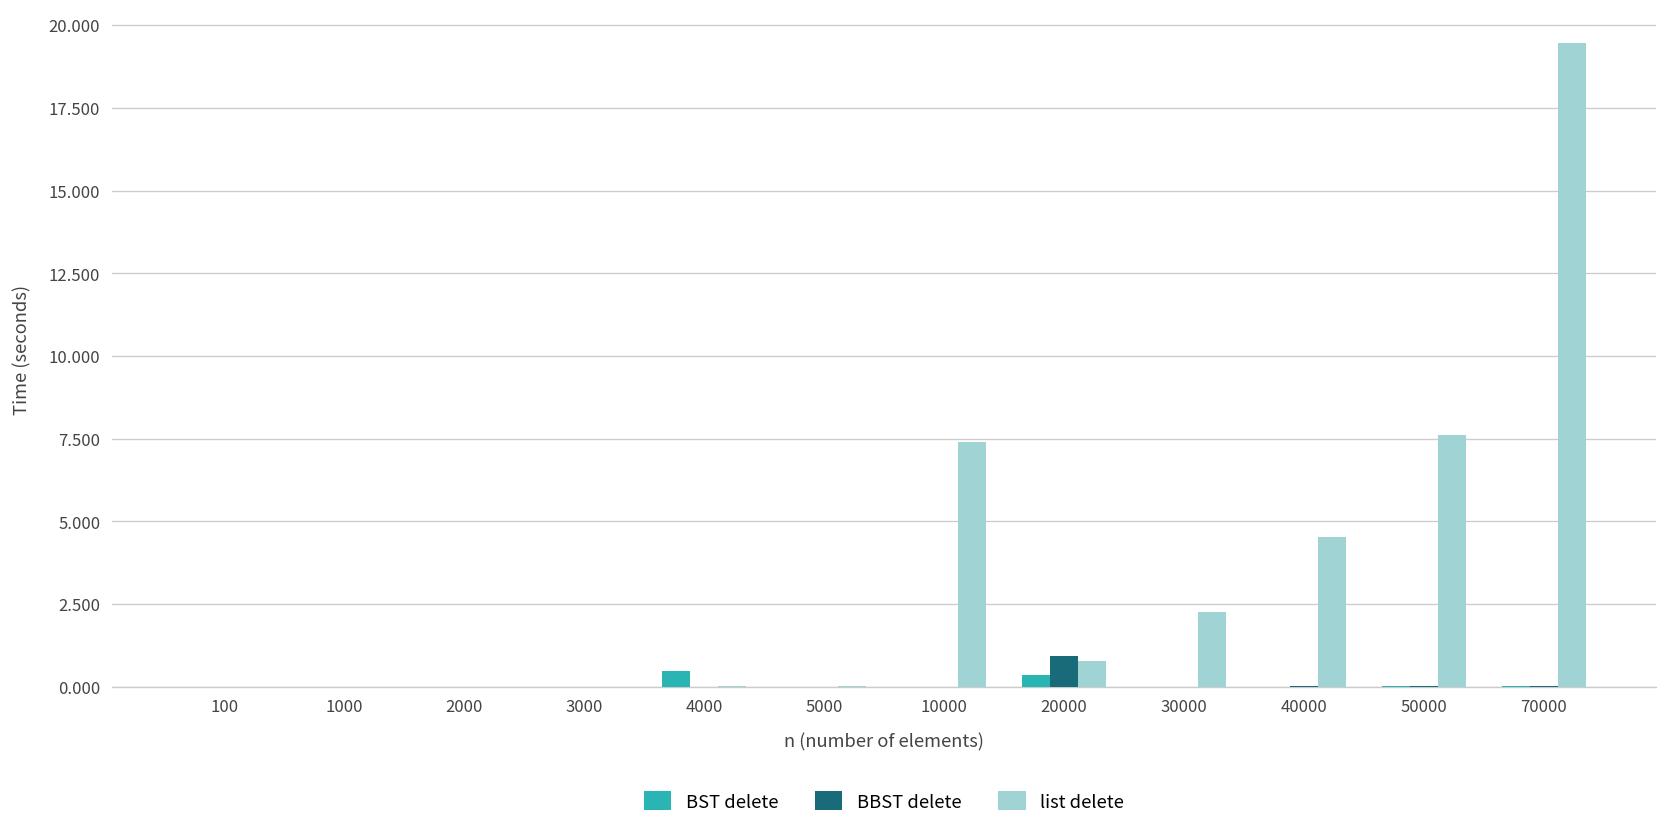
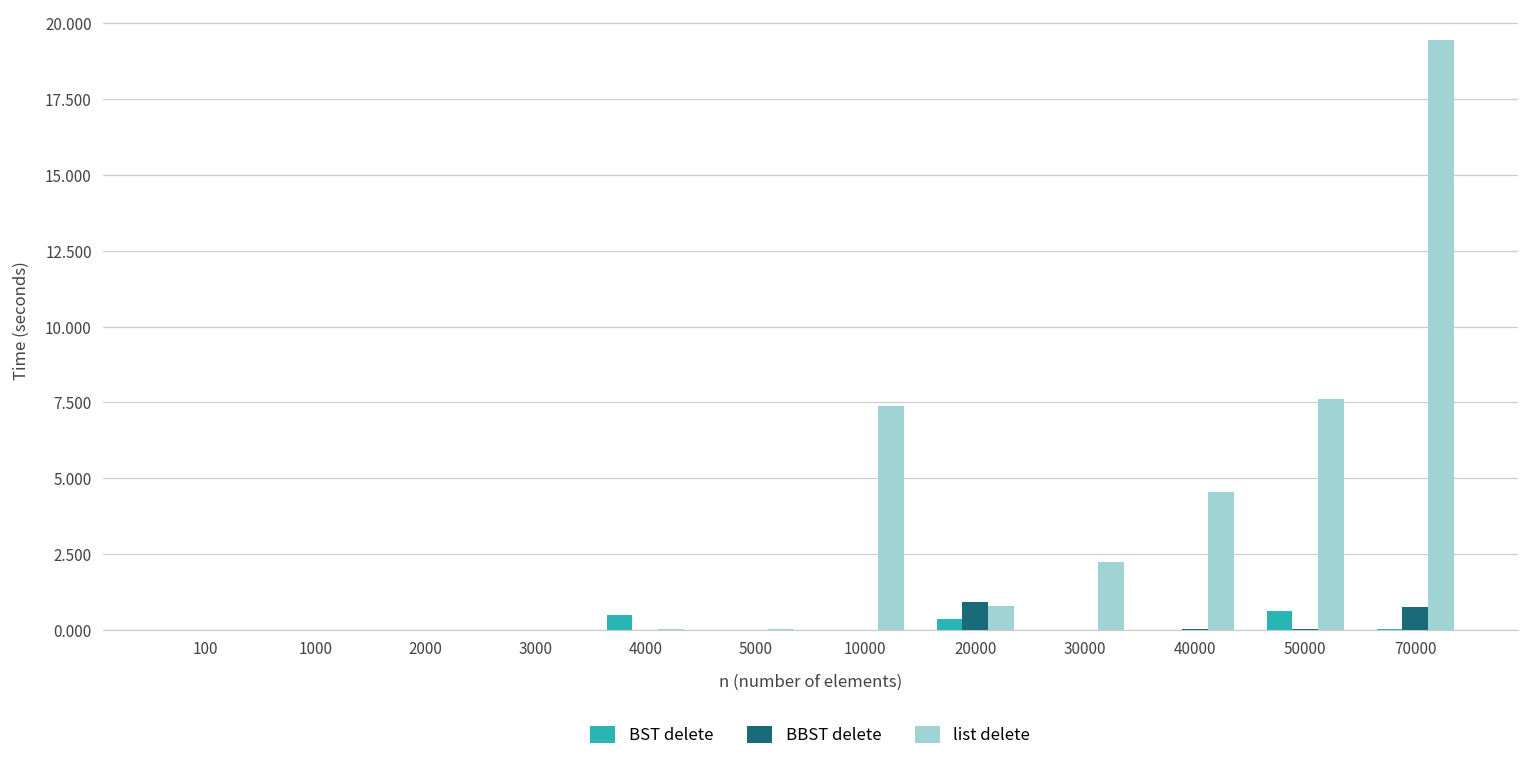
  {
    "BST delete": {
      "4000": 0.5,
      "20000": 0.4,
-     "50000": 0.0
+     "50000": 0.6
    },
    "BBST delete": {
      "20000": 0.9,
-     "70000": 0.0
+     "70000": 0.8
    },
    "list delete": {
      "10000": 7.4,
      "20000": 0.8,
      "30000": 2.3,
      "40000": 4.5,
      "50000": 7.6,
      "70000": 19.4
    }
  }
